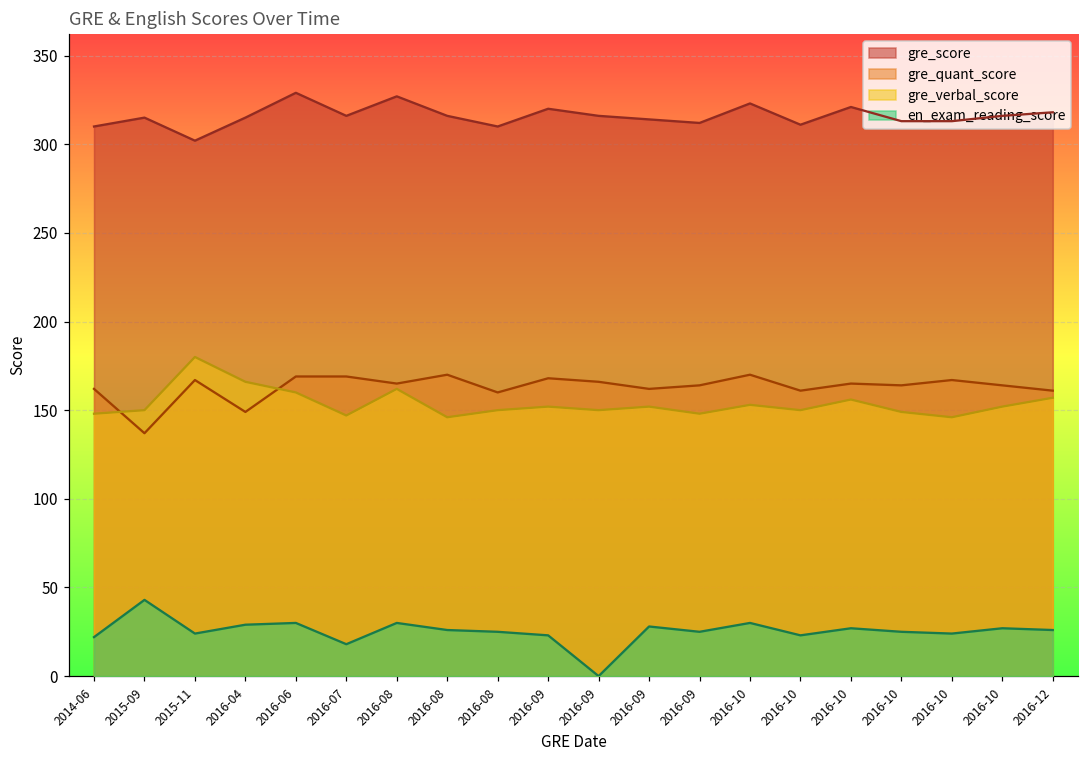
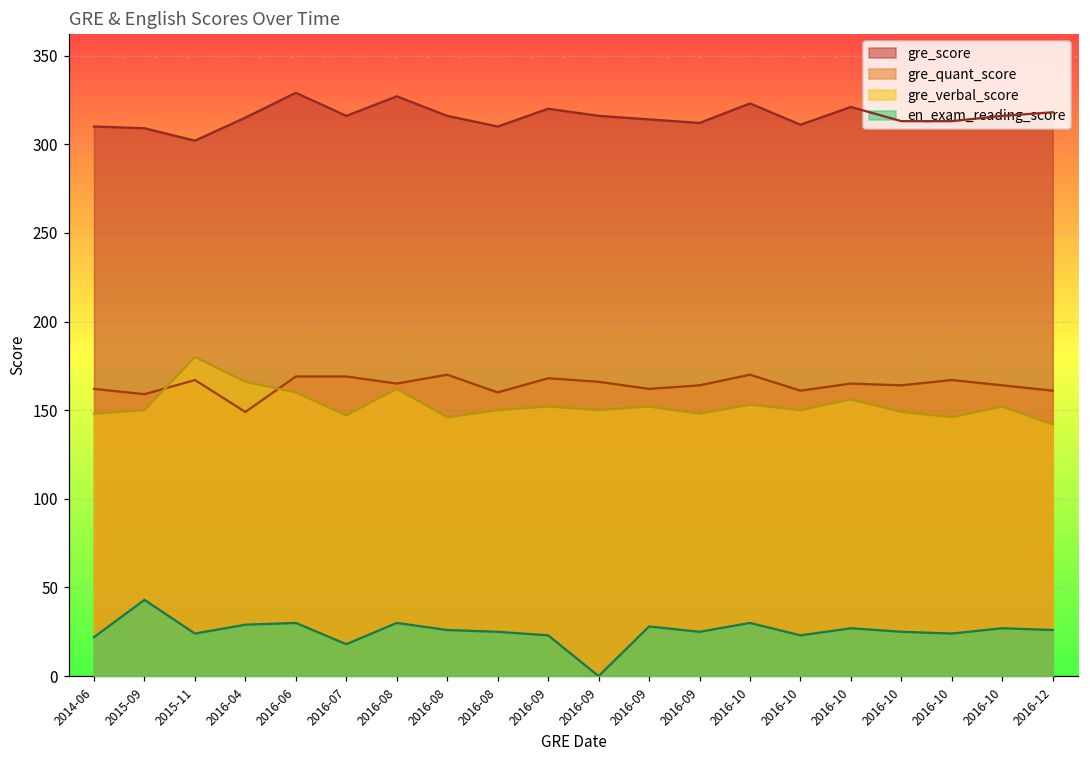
  {
    "gre_score": {
      "2014-06": 310,
-     "2015-09": 315,
+     "2015-09": 309,
      "2015-11": 302,
      "2016-04": 315,
      "2016-06": 329,
      "2016-07": 316
    },
    "gre_quant_score": {
      "2014-06": 162,
-     "2015-09": 137,
+     "2015-09": 159,
      "2015-11": 167,
      "2016-04": 149,
      "2016-06": 169,
      "2016-07": 169,
      "2016-12": 161
    },
    "gre_verbal_score": {
      "2014-06": 148,
      "2015-09": 150,
      "2015-11": 180,
      "2016-04": 166,
      "2016-06": 160,
      "2016-07": 147,
-     "2016-12": 157
+     "2016-12": 142
    },
    "en_exam_reading_score": {
      "2014-06": 22,
      "2015-09": 43,
      "2015-11": 24,
      "2016-04": 29,
      "2016-06": 30,
      "2016-07": 18,
      "2016-12": 26
    }
  }
